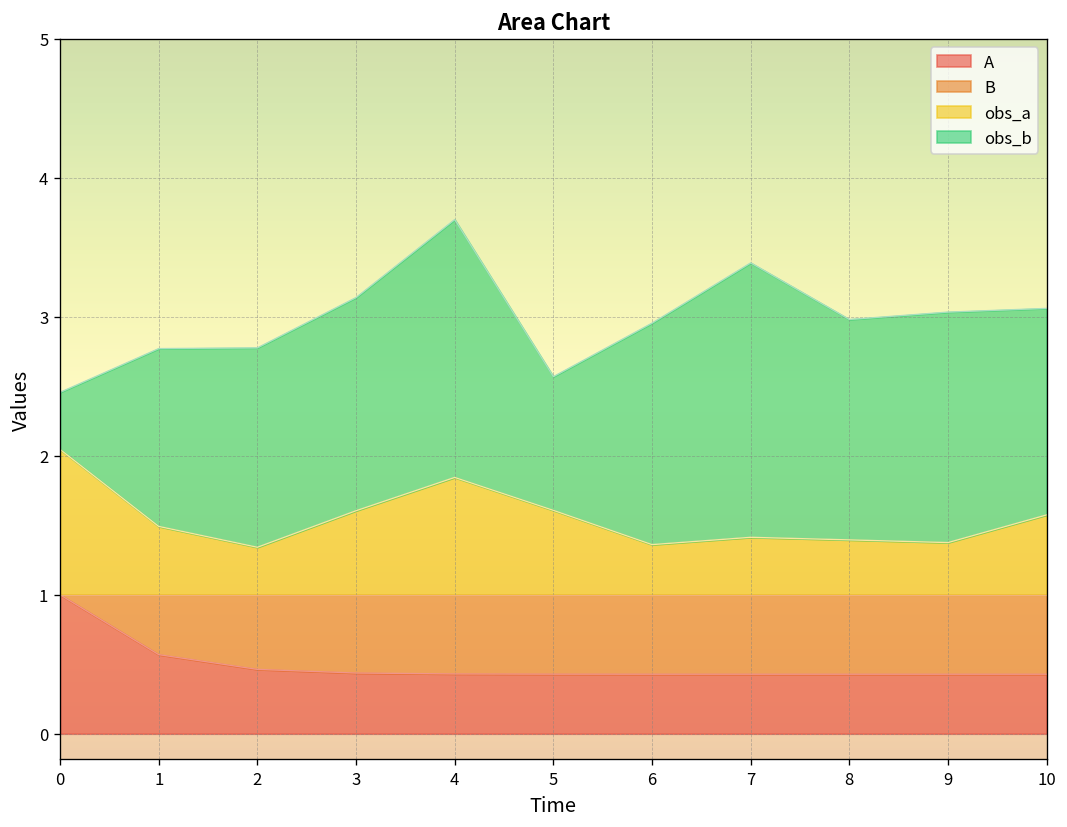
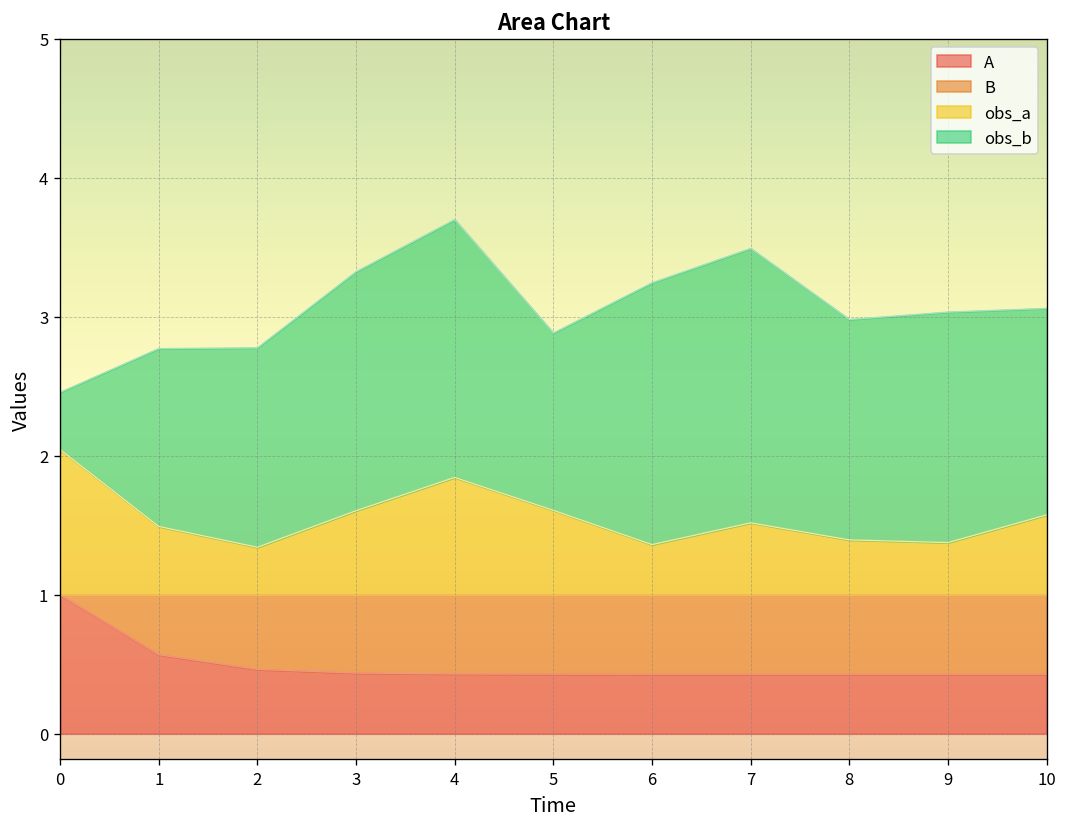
  {
    "obs_a": {
-     "7": 1.41
+     "7": 1.52
    },
    "obs_b": {
-     "3": 1.53,
-     "5": 0.96,
-     "6": 1.59,
+     "3": 1.72,
+     "5": 1.28,
+     "6": 1.88,
      "7": 1.97
    }
  }
